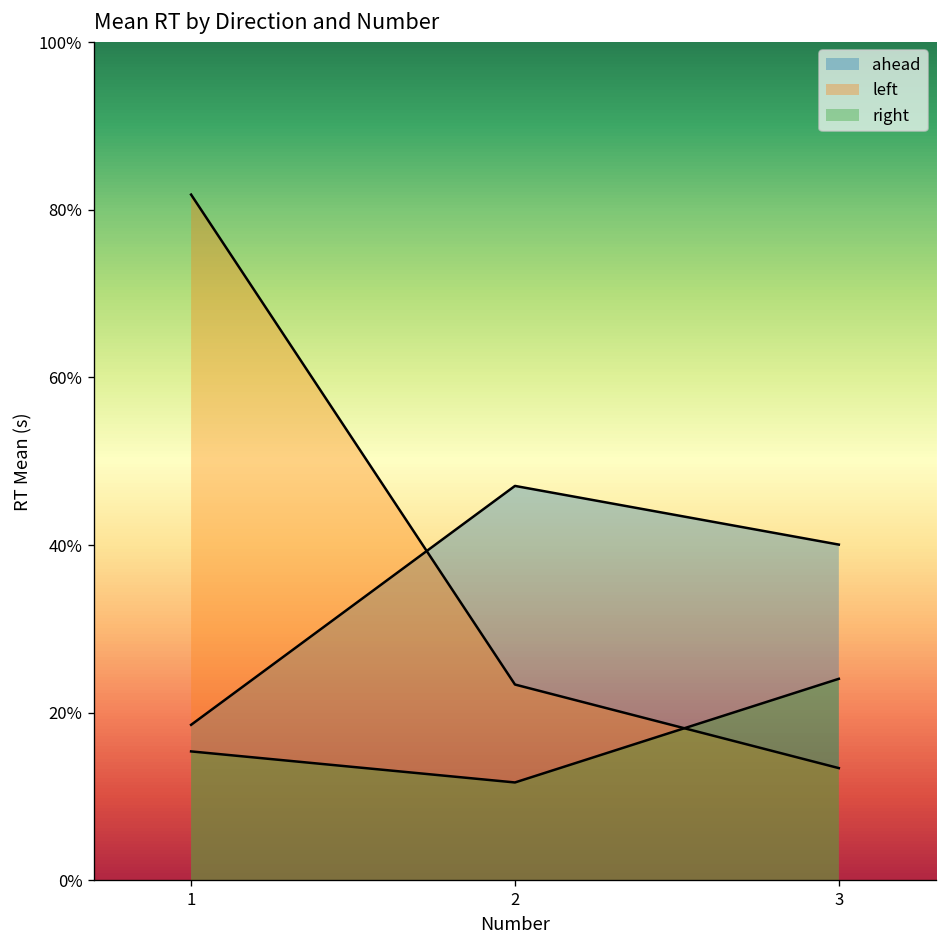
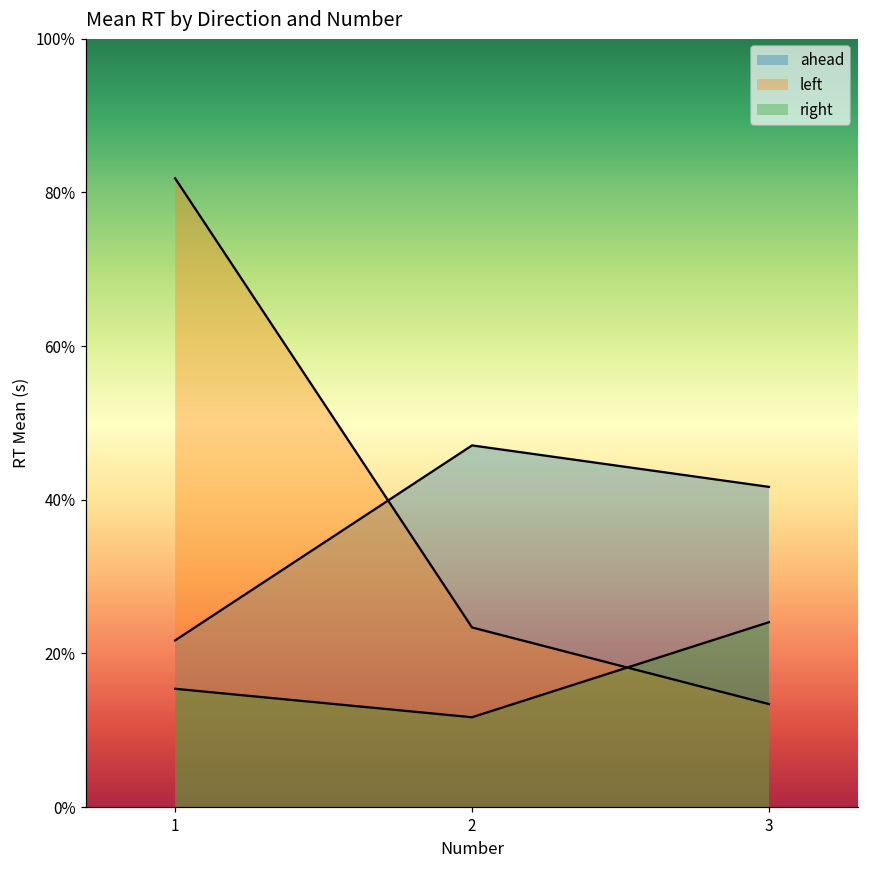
  {
    "ahead": {
-     "1": "19%",
+     "1": "22%",
      "2": "47%",
-     "3": "40%"
+     "3": "42%"
    },
    "left": {
      "1": "82%",
      "2": "23%",
      "3": "13%"
    },
    "right": {
      "1": "15%",
      "2": "12%",
      "3": "24%"
    }
  }
